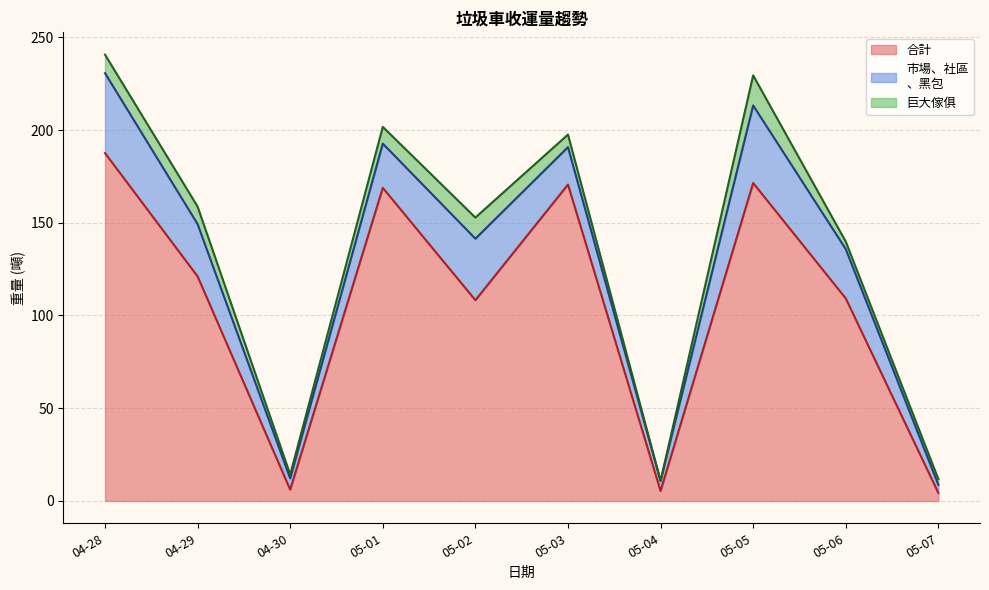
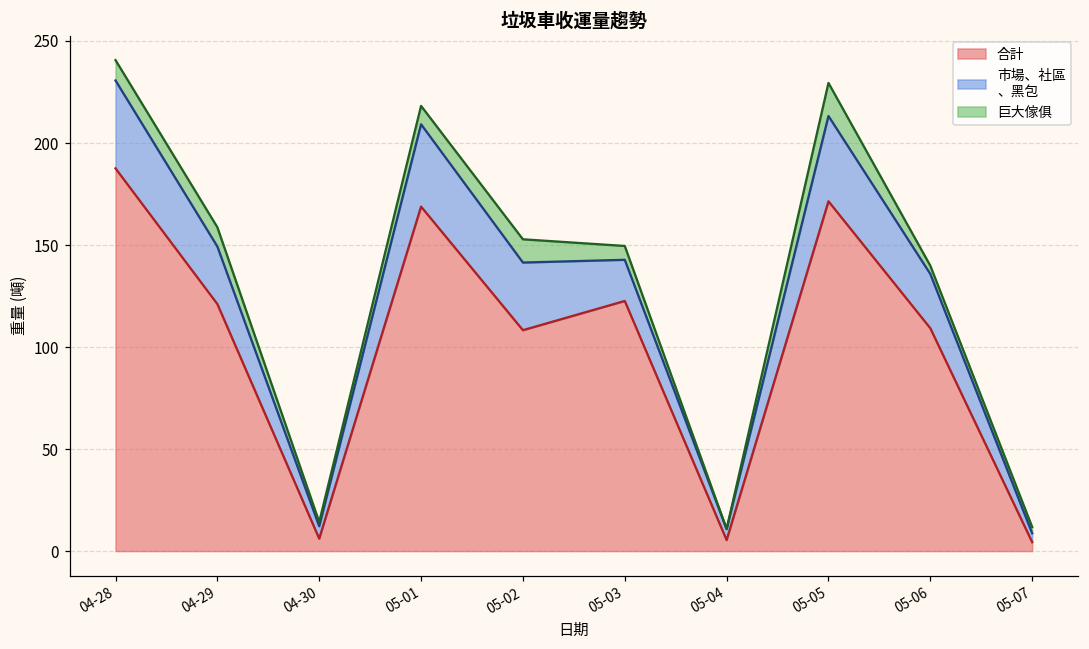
  {
    "合計": {
      "04-28": 188,
      "04-29": 121,
      "04-30": 6,
      "05-01": 169,
      "05-02": 108,
-     "05-03": 171,
+     "05-03": 123,
      "05-04": 5,
      "05-05": 171,
      "05-06": 109,
      "05-07": 4
    },
    "市場、社區 、黑包": {
      "04-28": 43,
      "04-29": 28,
      "04-30": 6,
-     "05-01": 24,
+     "05-01": 40,
      "05-02": 33,
      "05-03": 20,
      "05-05": 42,
      "05-06": 27,
      "05-07": 4
    },
    "巨大傢俱": {
      "04-28": 10,
      "04-29": 9,
      "04-30": 2,
      "05-01": 9,
      "05-02": 11,
      "05-03": 7,
      "05-05": 16,
      "05-06": 4,
      "05-07": 3
    }
  }
